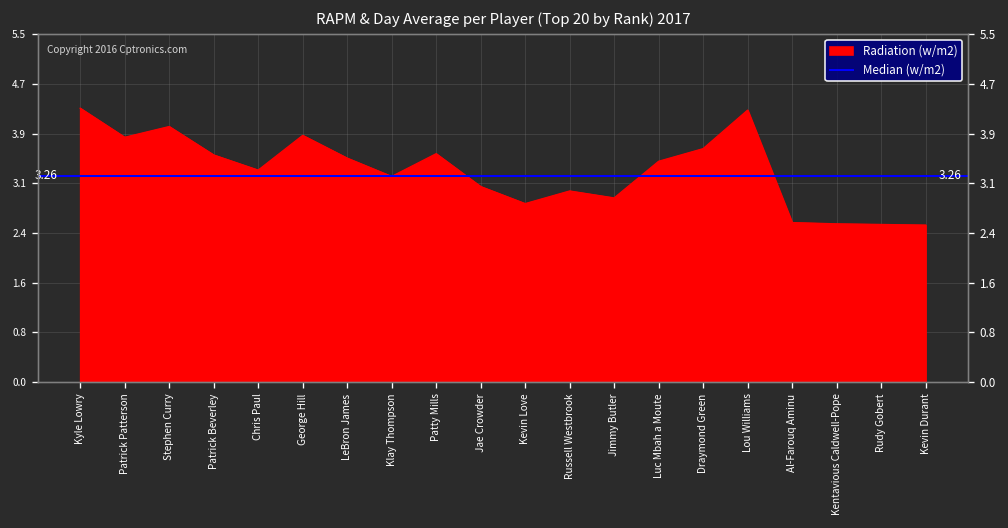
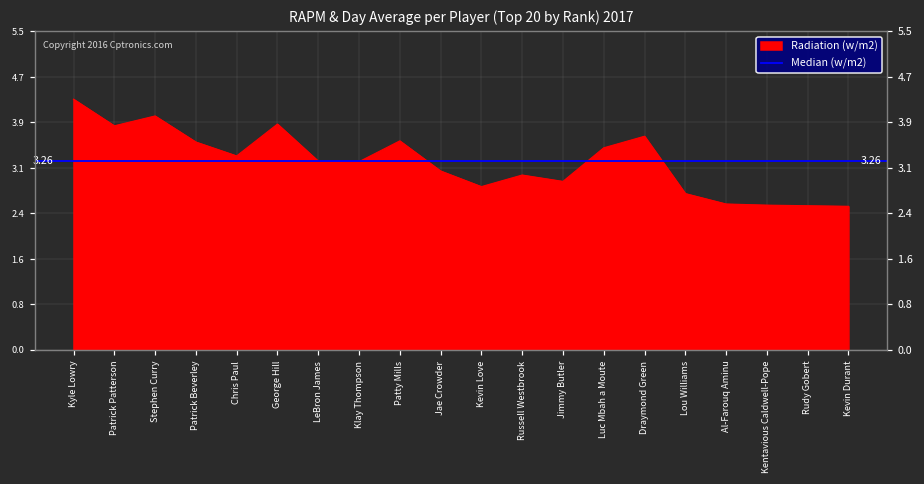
  {
    "Kyle Lowry": 4.3,
    "Patrick Patterson": 3.9,
    "Stephen Curry": 4.0,
    "Patrick Beverley": 3.6,
    "Chris Paul": 3.4,
    "George Hill": 3.9,
-   "LeBron James": 3.5,
+   "LeBron James": 3.3,
    "Klay Thompson": 3.3,
    "Patty Mills": 3.6,
    "Jae Crowder": 3.1,
    "Kevin Love": 2.8,
    "Russell Westbrook": 3.0,
    "Jimmy Butler": 2.9,
    "Luc Mbah a Moute": 3.5,
    "Draymond Green": 3.7,
-   "Lou Williams": 4.3,
+   "Lou Williams": 2.7,
    "Al-Farouq Aminu": 2.5,
    "Kentavious Caldwell-Pope": 2.5,
    "Rudy Gobert": 2.5,
    "Kevin Durant": 2.5
  }
